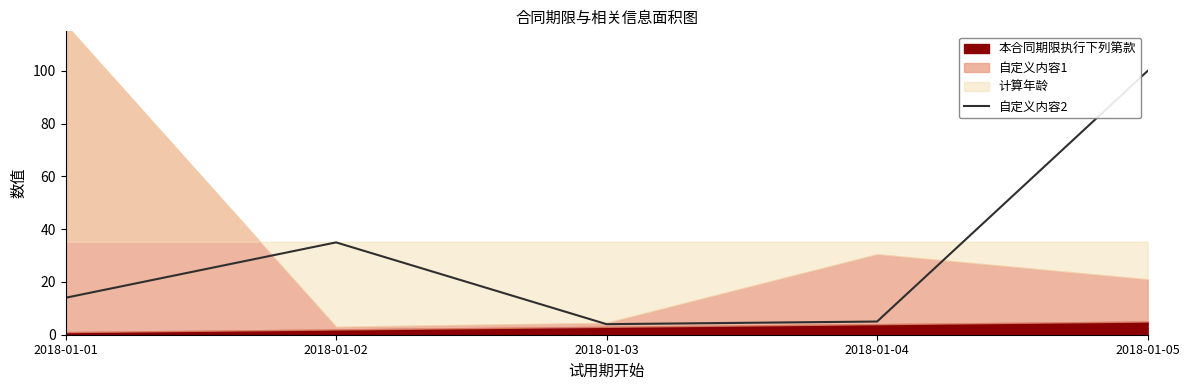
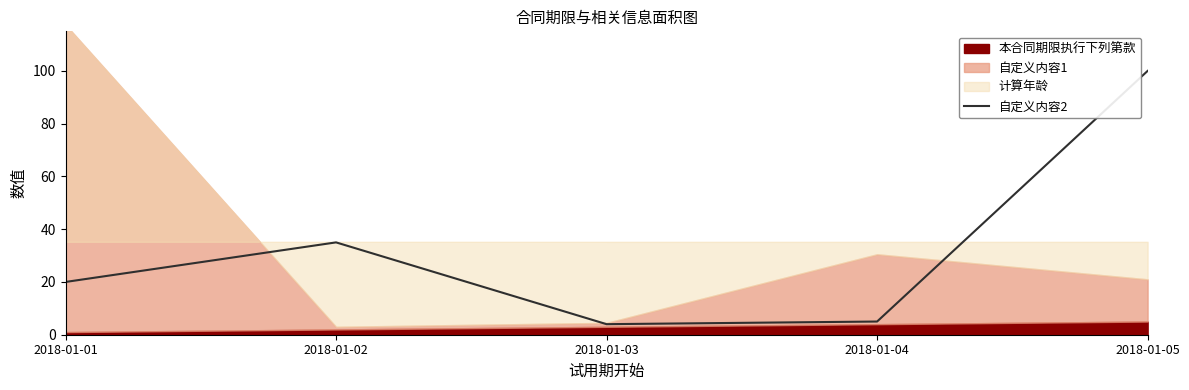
  {
    "自定义内容2": {
-     "2018-01-01": 14,
+     "2018-01-01": 20,
      "2018-01-04": 5,
      "2018-01-05": 100
    },
    "本合同期限执行下列第款": {
      "2018-01-01": 1,
      "2018-01-02": 2,
      "2018-01-03": 3,
      "2018-01-04": 4,
      "2018-01-05": 5
    },
    "自定义内容1": {
      "2018-01-02": 1,
      "2018-01-04": 27,
      "2018-01-05": 16
    }
  }
